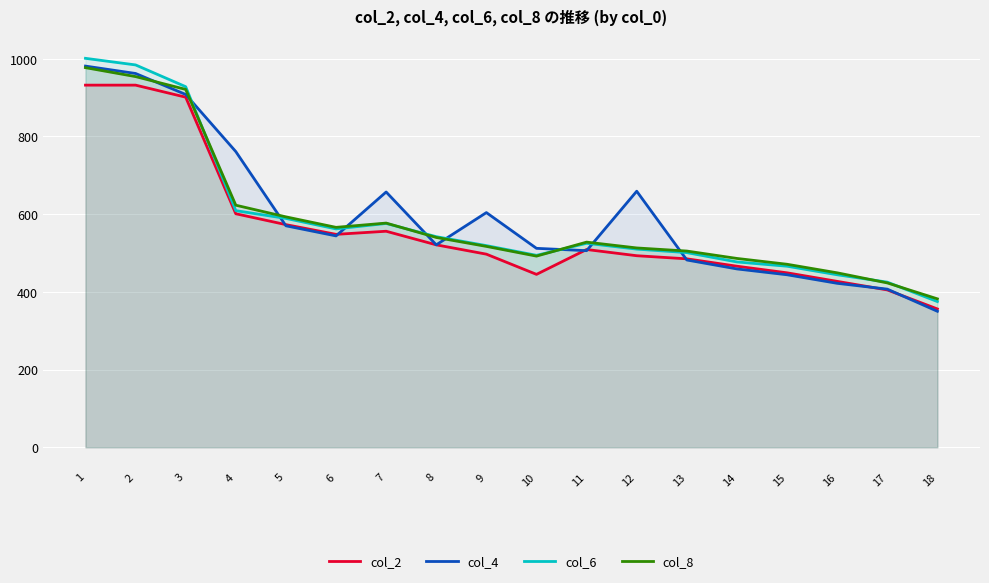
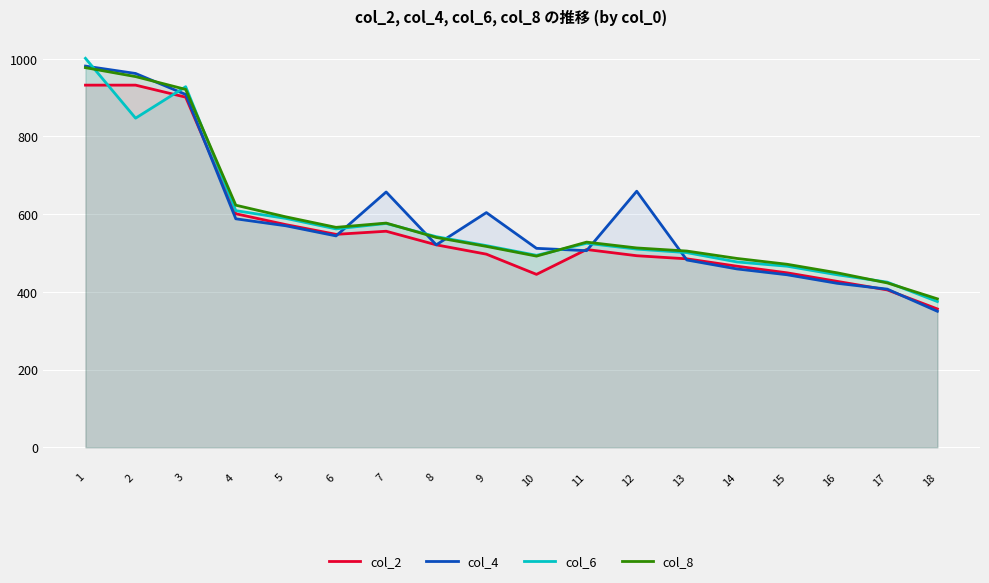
  {
    "col_2": {
      "1": 930,
      "2": 930,
      "3": 900,
      "4": 600,
      "7": 560,
      "9": 500,
      "10": 450,
      "12": 490,
      "14": 470
    },
    "col_4": {
      "2": 960,
      "3": 910,
-     "4": 760,
+     "4": 590,
      "7": 660,
      "9": 600,
      "10": 510,
      "12": 660,
      "14": 460
    },
    "col_6": {
      "1": 1000,
-     "2": 980,
+     "2": 850,
      "3": 930,
      "4": 610,
      "14": 480,
      "18": 380
    },
    "col_8": {
      "2": 950,
      "3": 920,
      "4": 620,
      "14": 490,
      "18": 380
    }
  }
